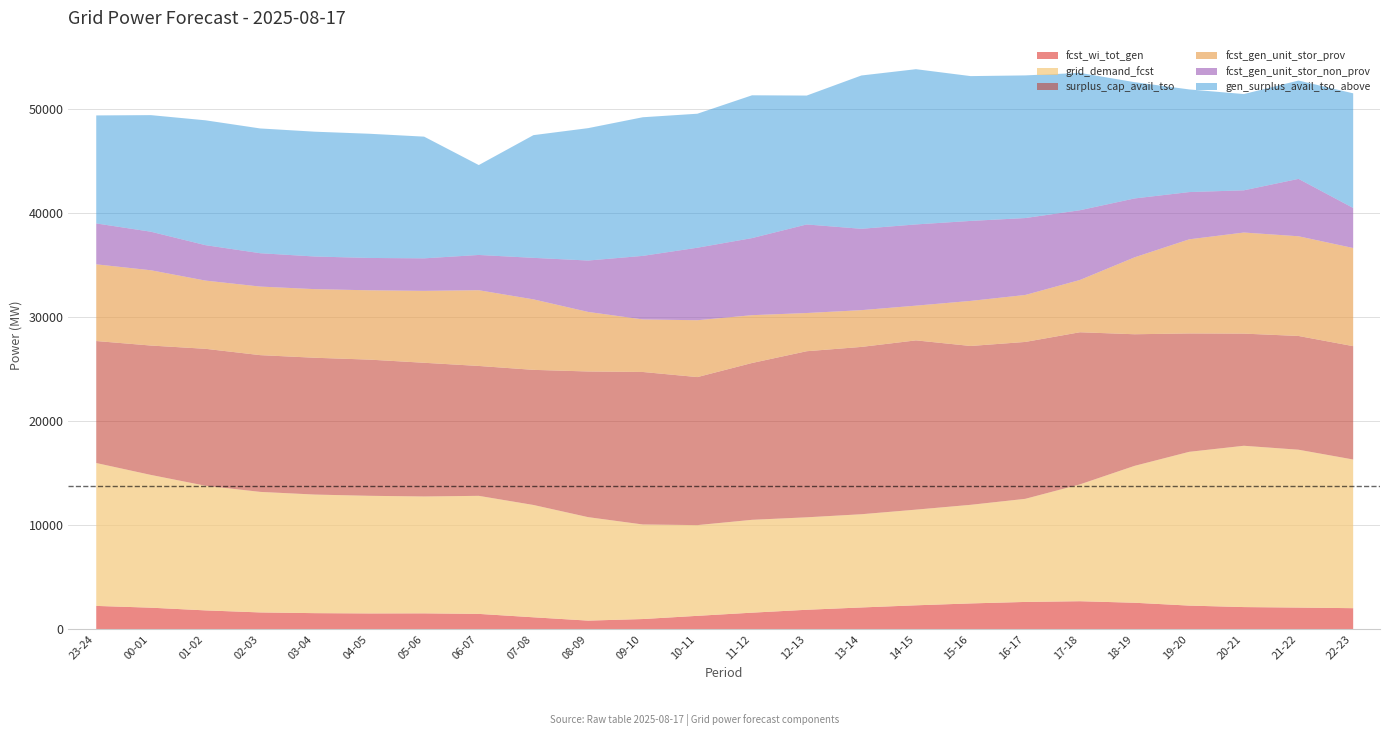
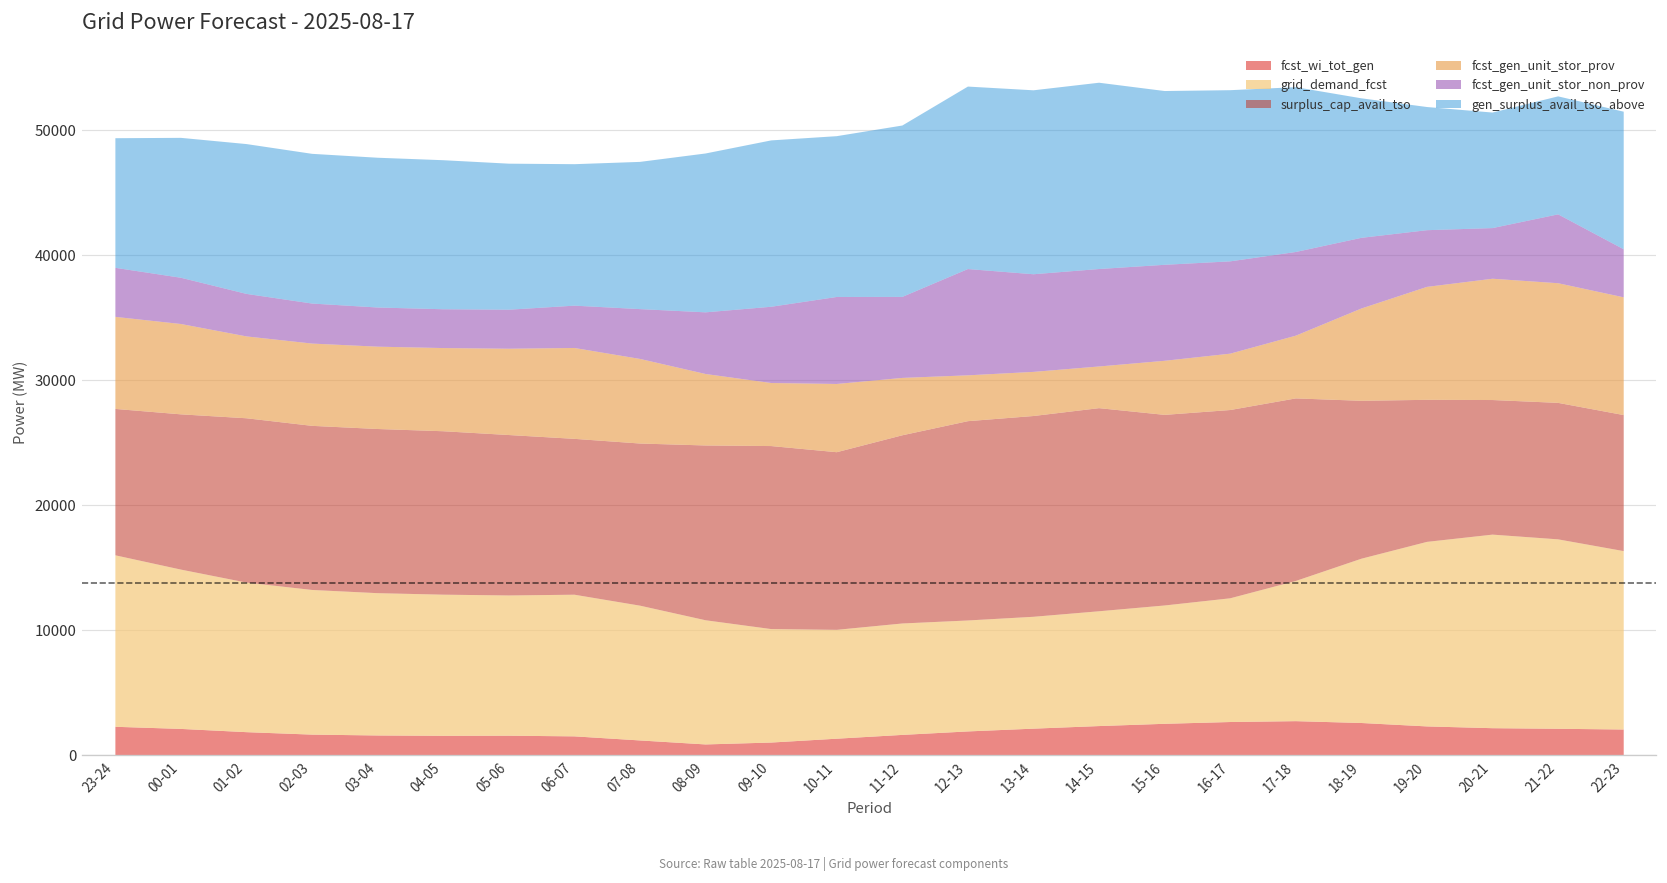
  {
    "fcst_gen_unit_stor_non_prov": {
      "23-24": 3900,
      "00-01": 3700,
      "01-02": 3400,
      "02-03": 3200,
      "03-04": 3100,
      "04-05": 3100,
      "05-06": 3100,
      "06-07": 3400,
      "07-08": 4000,
      "08-09": 4900,
      "09-10": 6100,
      "10-11": 7000,
-     "11-12": 7400,
+     "11-12": 6500,
      "12-13": 8500,
      "13-14": 7800,
      "14-15": 7800,
      "15-16": 7700,
      "16-17": 7400,
      "17-18": 6700,
      "18-19": 5700,
      "19-20": 4500,
      "20-21": 4100,
      "21-22": 5500,
      "22-23": 3800
    },
    "gen_surplus_avail_tso_above": {
      "23-24": 10400,
      "00-01": 11200,
      "01-02": 12000,
      "02-03": 12000,
      "03-04": 12000,
      "04-05": 11900,
      "05-06": 11700,
-     "06-07": 8600,
+     "06-07": 11300,
      "07-08": 11800,
      "08-09": 12700,
      "09-10": 13300,
      "10-11": 12900,
      "11-12": 13700,
-     "12-13": 12400,
+     "12-13": 14600,
      "13-14": 14700,
      "14-15": 14900,
      "15-16": 13900,
      "16-17": 13700,
      "17-18": 13200,
      "18-19": 11200,
      "19-20": 9900,
      "20-21": 9200,
      "21-22": 9400,
      "22-23": 11000
    }
  }
